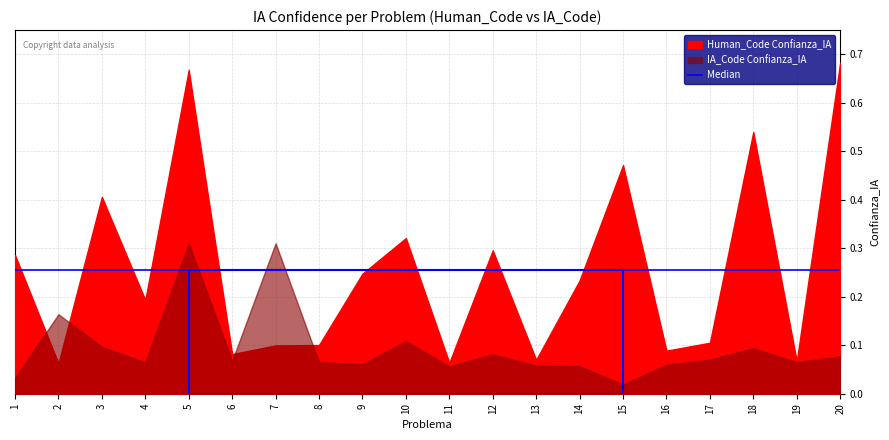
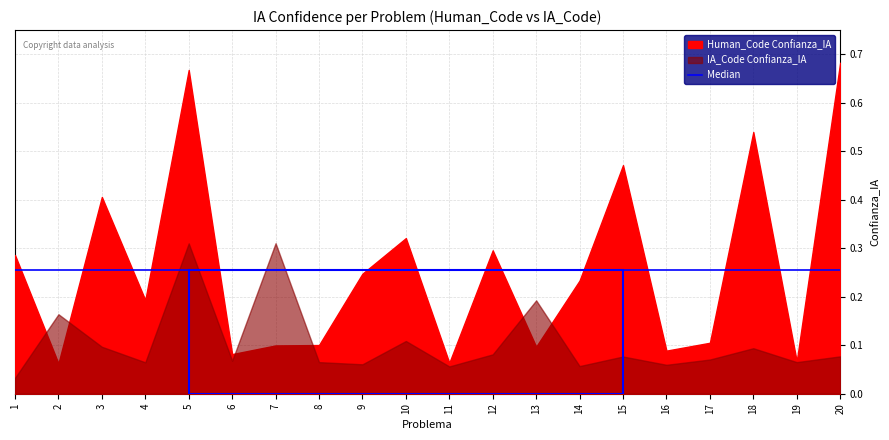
  {
    "Human_Code Confianza_IA": {
      "1": 0.29,
      "2": 0.06,
      "3": 0.41,
      "4": 0.19,
      "5": 0.67,
      "6": 0.08,
      "7": 0.10,
      "8": 0.10,
      "9": 0.25,
      "10": 0.32,
      "11": 0.06,
      "12": 0.30,
-     "13": 0.07,
+     "13": 0.10,
      "14": 0.23,
      "15": 0.47,
      "16": 0.09,
      "17": 0.11,
      "18": 0.54,
      "20": 0.68
    },
    "IA_Code Confianza_IA": {
      "1": 0.03,
      "2": 0.16,
      "3": 0.10,
      "4": 0.06,
      "5": 0.31,
      "6": 0.07,
      "7": 0.31,
      "8": 0.07,
      "9": 0.06,
      "10": 0.11,
      "11": 0.06,
      "12": 0.08,
-     "13": 0.06,
+     "13": 0.19,
      "14": 0.06,
-     "15": 0.02,
+     "15": 0.08,
      "16": 0.06,
      "17": 0.07,
      "18": 0.09,
      "20": 0.08
    }
  }
